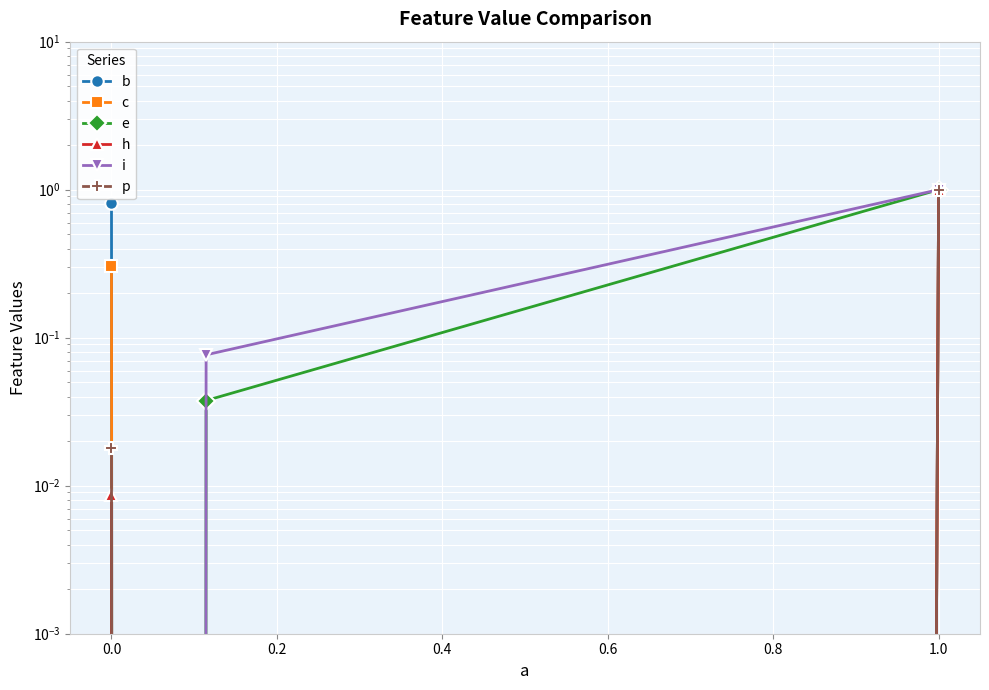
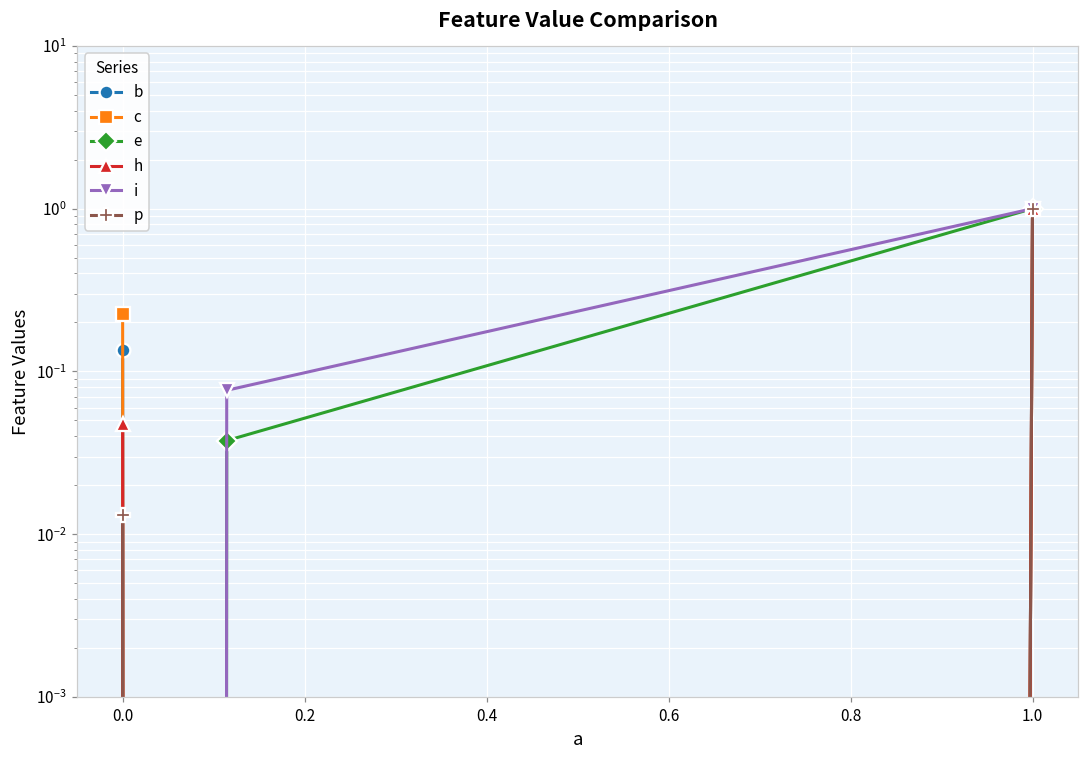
  {
    "b": {
-     "0.0": 0.8
+     "0.0": 0.13
    },
    "c": {
-     "0.0": 0.31
+     "0.0": 0.23
    },
    "h": {
-     "0.0": 0.009
+     "0.0": 0.047
    },
    "p": {
-     "0.0": 0.018
+     "0.0": 0.013
    }
  }
